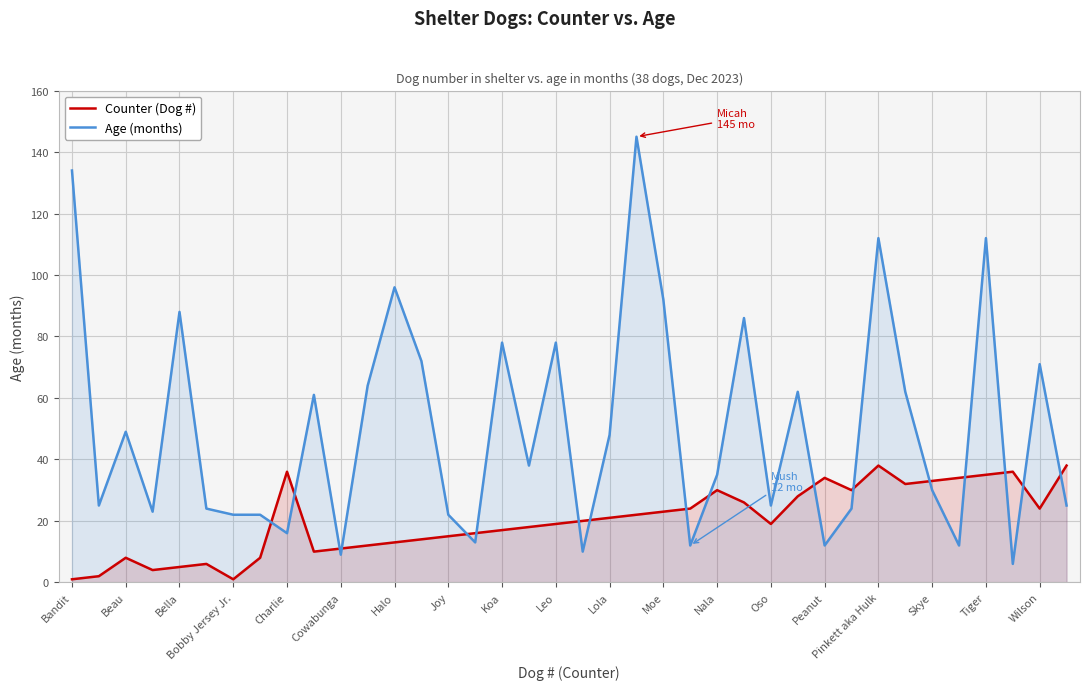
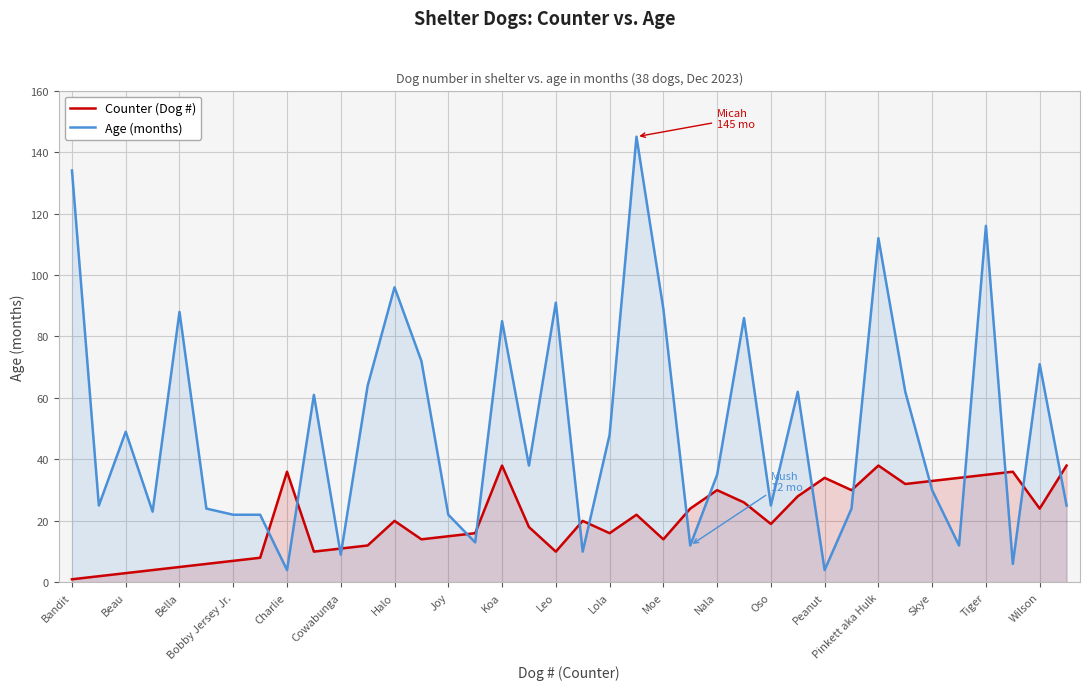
  {
    "Counter (Dog #)": {
      "Bandit": 1,
-     "Beau": 8,
+     "Beau": 3,
      "Bella": 5,
-     "Bobby Jersey Jr.": 1,
+     "Bobby Jersey Jr.": 7,
      "Charlie": 36,
      "Cowabunga": 11,
-     "Halo": 13,
+     "Halo": 20,
      "Joy": 15,
-     "Koa": 17,
-     "Leo": 19,
-     "Lola": 21,
-     "Moe": 23,
+     "Koa": 38,
+     "Leo": 10,
+     "Lola": 16,
+     "Moe": 14,
      "Peanut": 34,
      "Pinkett aka Hulk": 38,
      "Skye": 33,
      "Tiger": 35,
      "Wilson": 24
    },
    "Age (months)": {
      "Bandit": 134,
      "Beau": 49,
      "Bella": 88,
      "Bobby Jersey Jr.": 22,
-     "Charlie": 16,
+     "Charlie": 4,
      "Cowabunga": 9,
      "Halo": 96,
      "Joy": 22,
-     "Koa": 78,
-     "Leo": 78,
+     "Koa": 85,
+     "Leo": 91,
      "Lola": 48,
-     "Moe": 92,
-     "Peanut": 12,
+     "Moe": 89,
+     "Peanut": 4,
      "Pinkett aka Hulk": 112,
      "Skye": 30,
-     "Tiger": 112,
+     "Tiger": 116,
      "Wilson": 71
    }
  }
